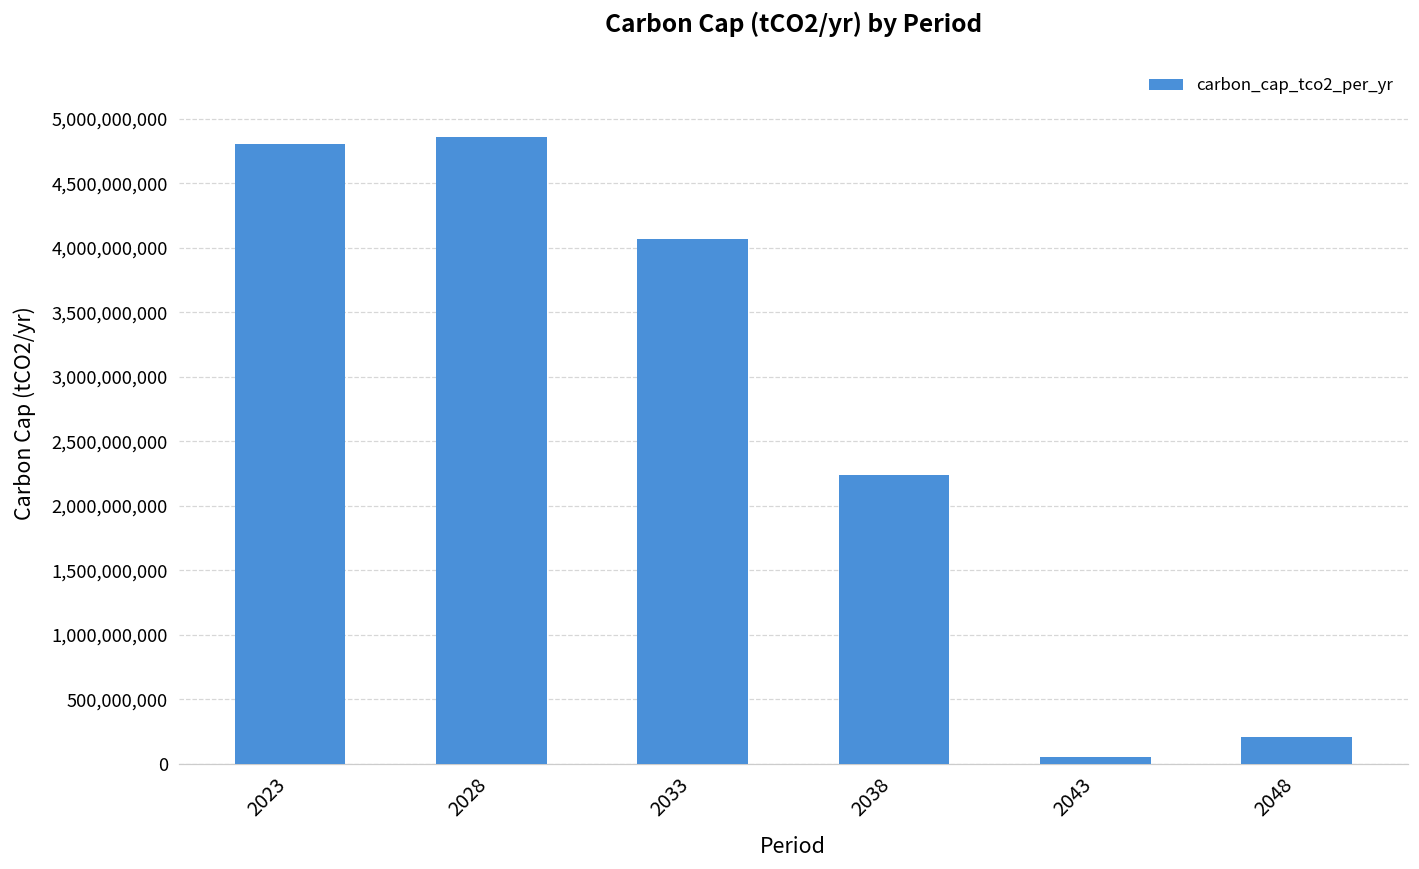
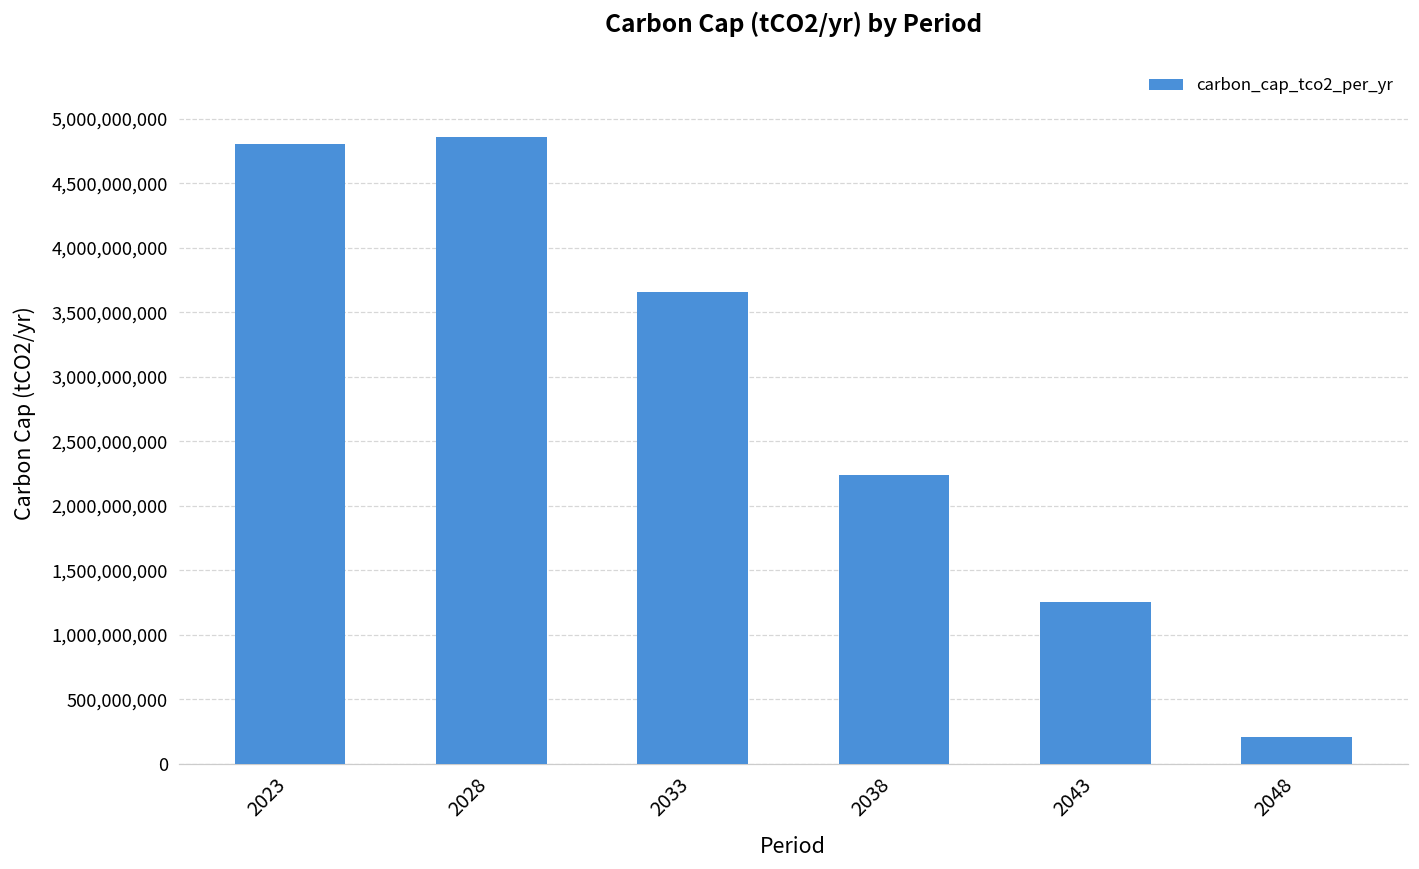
  {
    "2023": "4,810,000,000",
    "2028": "4,860,000,000",
-   "2033": "4,070,000,000",
+   "2033": "3,650,000,000",
    "2038": "2,240,000,000",
-   "2043": "50,000,000",
+   "2043": "1,250,000,000",
    "2048": "210,000,000"
  }
